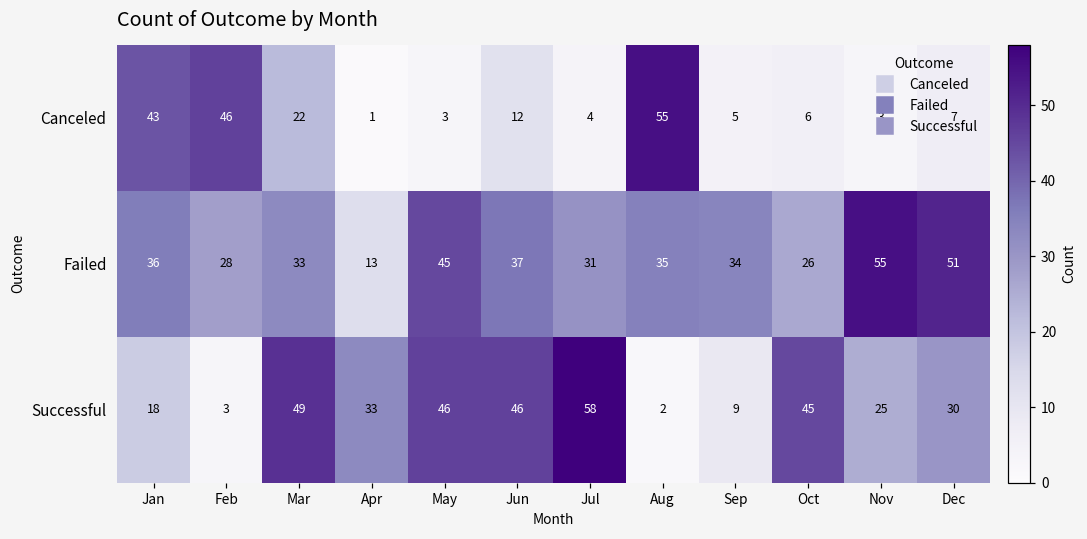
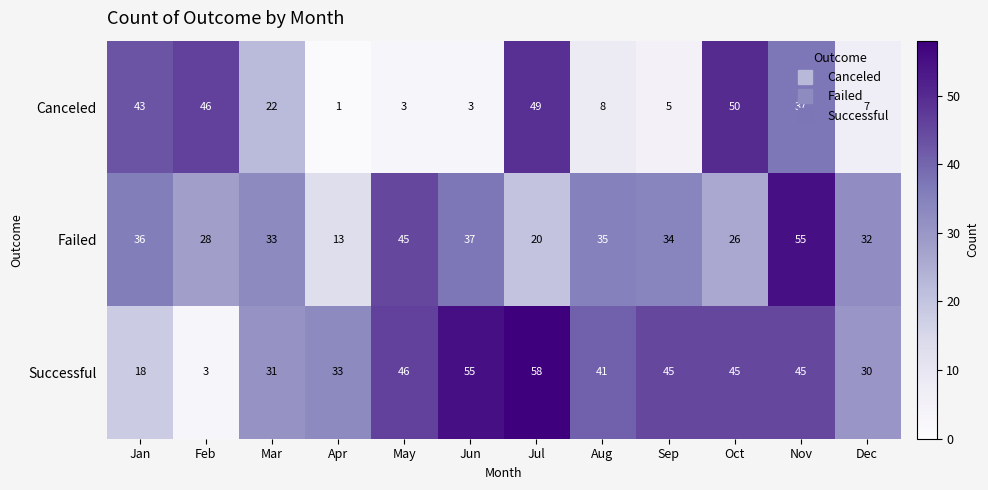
  {
    "Canceled": {
      "Jan": 43,
      "Feb": 46,
      "Mar": 22,
      "Apr": 1,
      "May": 3,
-     "Jun": 12,
-     "Jul": 4,
-     "Aug": 55,
+     "Jun": 3,
+     "Jul": 49,
+     "Aug": 8,
      "Sep": 5,
-     "Oct": 6,
-     "Nov": 3,
+     "Oct": 50,
+     "Nov": 37,
      "Dec": 7
    },
    "Failed": {
      "Jan": 36,
      "Feb": 28,
      "Mar": 33,
      "Apr": 13,
      "May": 45,
      "Jun": 37,
-     "Jul": 31,
+     "Jul": 20,
      "Aug": 35,
      "Sep": 34,
      "Oct": 26,
      "Nov": 55,
-     "Dec": 51
+     "Dec": 32
    },
    "Successful": {
      "Jan": 18,
      "Feb": 3,
-     "Mar": 49,
+     "Mar": 31,
      "Apr": 33,
      "May": 46,
-     "Jun": 46,
+     "Jun": 55,
      "Jul": 58,
-     "Aug": 2,
-     "Sep": 9,
+     "Aug": 41,
+     "Sep": 45,
      "Oct": 45,
-     "Nov": 25,
+     "Nov": 45,
      "Dec": 30
    }
  }
